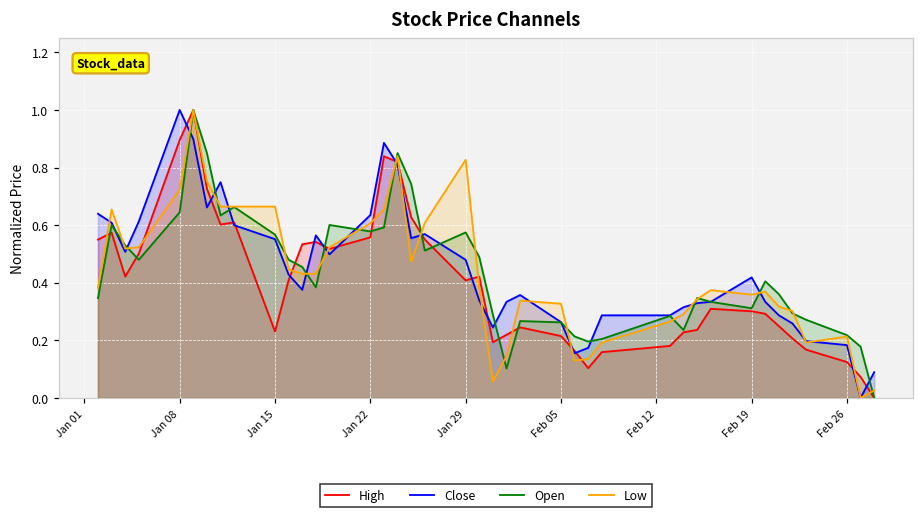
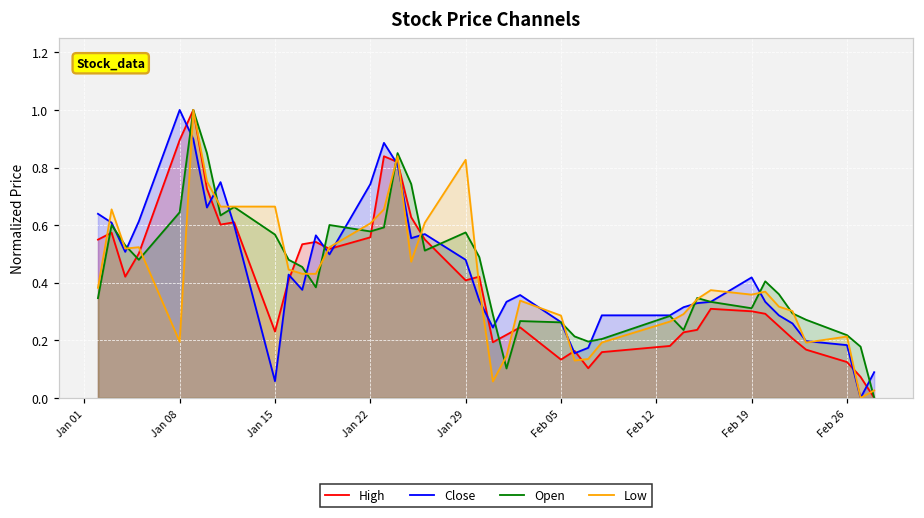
  {
    "High": {
      "Jan 08": 0.90,
      "Jan 15": 0.23,
      "Jan 22": 0.56,
      "Jan 29": 0.41,
-     "Feb 05": 0.21,
+     "Feb 05": 0.13,
      "Feb 19": 0.30,
      "Feb 26": 0.12
    },
    "Close": {
      "Jan 08": 1.00,
-     "Jan 15": 0.55,
-     "Jan 22": 0.63,
+     "Jan 15": 0.06,
+     "Jan 22": 0.74,
      "Jan 29": 0.48,
      "Feb 19": 0.42,
      "Feb 26": 0.18
    },
    "Open": {
      "Jan 08": 0.64,
      "Jan 15": 0.57,
      "Jan 22": 0.58,
      "Jan 29": 0.57,
      "Feb 19": 0.31
    },
    "Low": {
-     "Jan 08": 0.72,
+     "Jan 08": 0.19,
      "Jan 15": 0.66,
      "Jan 22": 0.61,
      "Jan 29": 0.83,
-     "Feb 05": 0.33,
+     "Feb 05": 0.29,
      "Feb 19": 0.36
    }
  }
